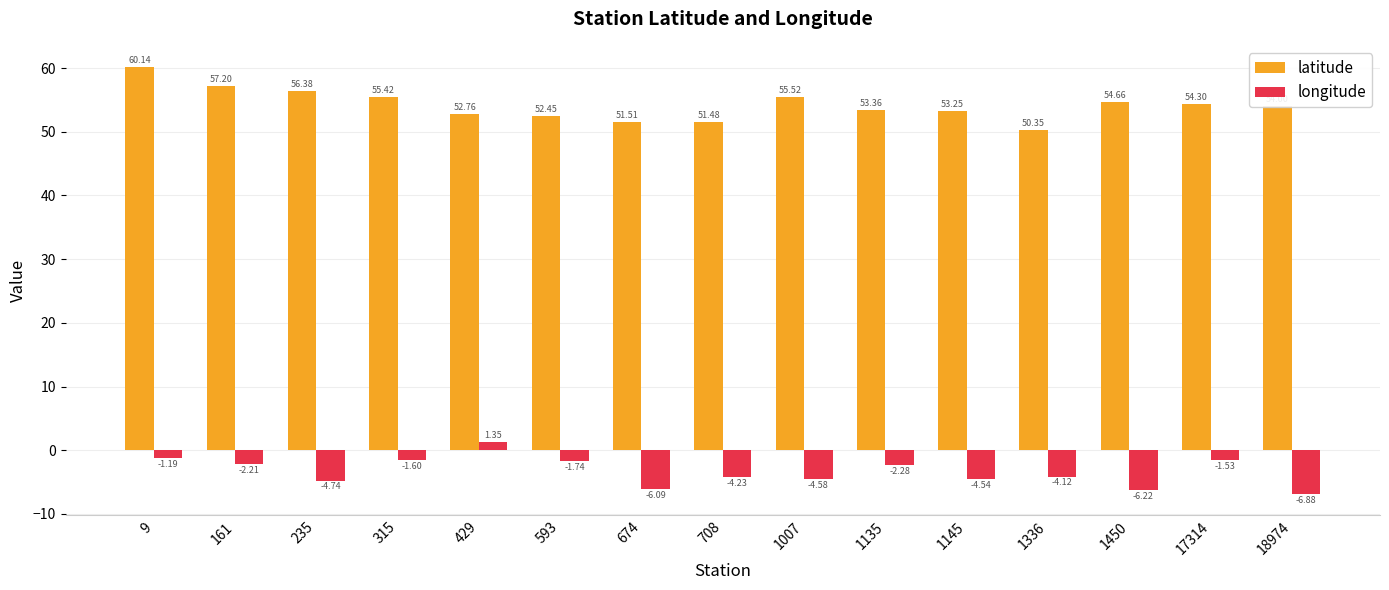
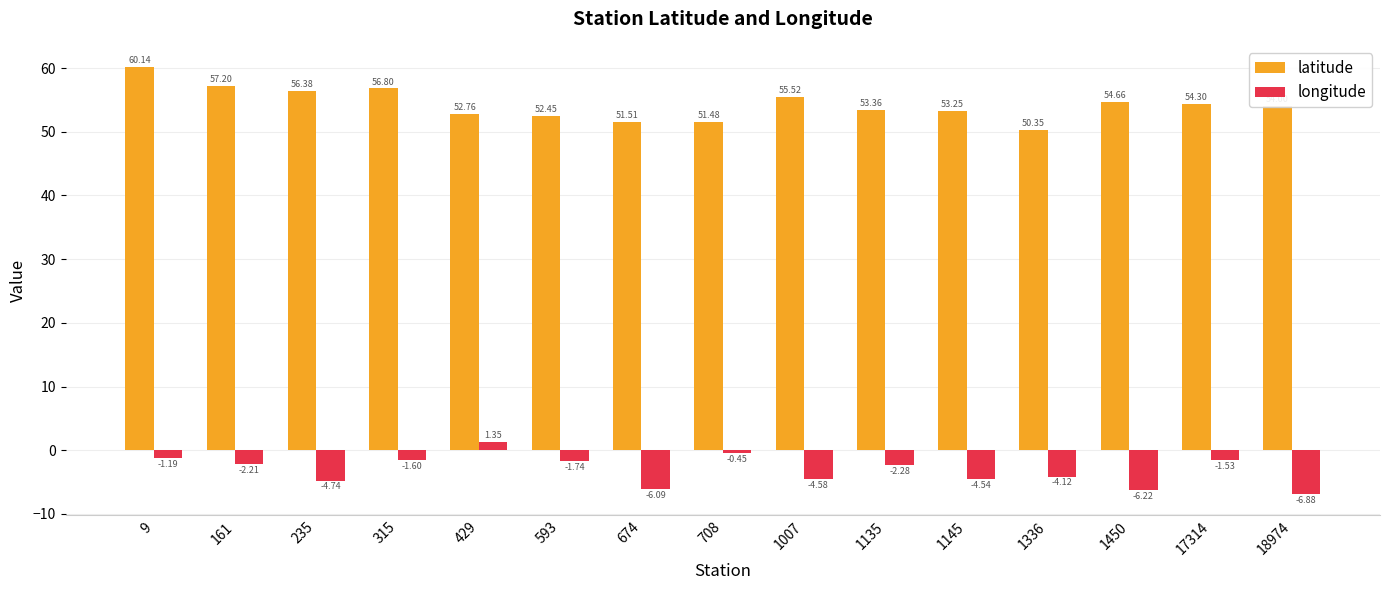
  {
    "latitude": {
      "9": 60.14,
      "161": 57.20,
      "235": 56.38,
-     "315": 55.42,
+     "315": 56.80,
      "429": 52.76,
      "593": 52.45,
      "674": 51.51,
      "708": 51.48,
      "1007": 55.52,
      "1135": 53.36,
      "1145": 53.25,
      "1336": 50.35,
      "1450": 54.66,
      "17314": 54.30
    },
    "longitude": {
      "9": -1.19,
      "161": -2.21,
      "235": -4.74,
      "315": -1.60,
      "429": 1.35,
      "593": -1.74,
      "674": -6.09,
-     "708": -4.23,
+     "708": -0.45,
      "1007": -4.58,
      "1135": -2.28,
      "1145": -4.54,
      "1336": -4.12,
      "1450": -6.22,
      "17314": -1.53,
      "18974": -6.88
    }
  }
